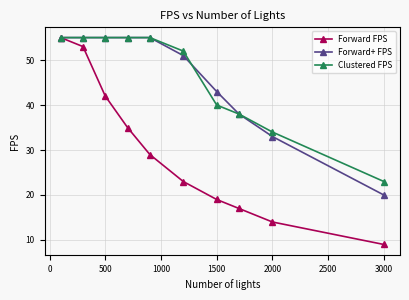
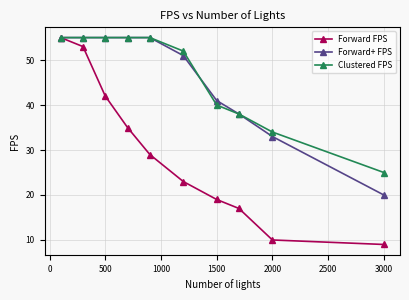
  {
    "Forward FPS": {
      "500": 42,
      "1500": 19,
-     "2000": 14,
+     "2000": 10,
      "3000": 9
    },
    "Forward+ FPS": {
-     "1500": 43,
+     "1500": 41,
      "2000": 33,
      "3000": 20
    },
    "Clustered FPS": {
      "1500": 40,
      "2000": 34,
-     "3000": 23
+     "3000": 25
    }
  }
